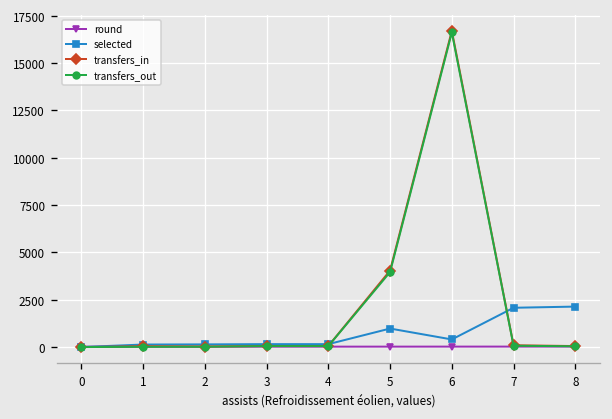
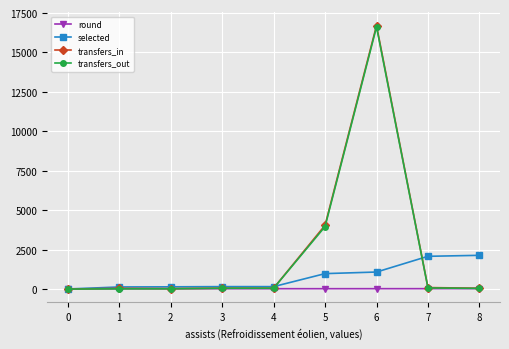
  {
    "round": {
      "5": 0,
      "6": 0
    },
    "selected": {
      "5": 1000,
-     "6": 400,
+     "6": 1100,
      "7": 2100,
      "8": 2100
    }
  }
